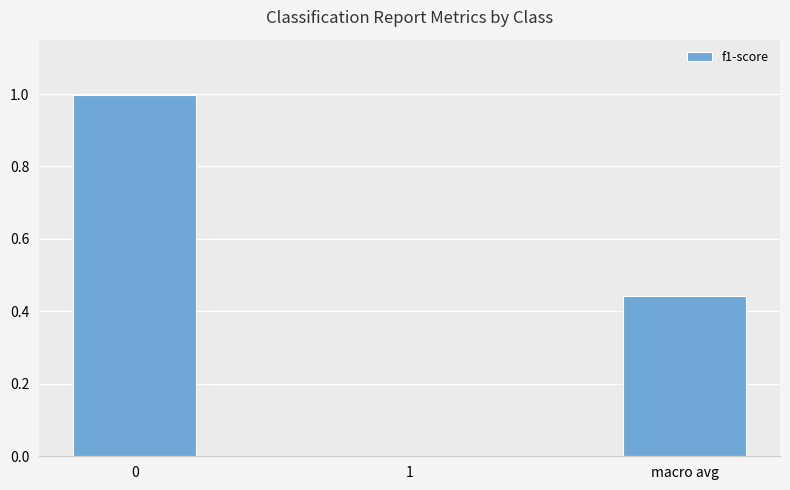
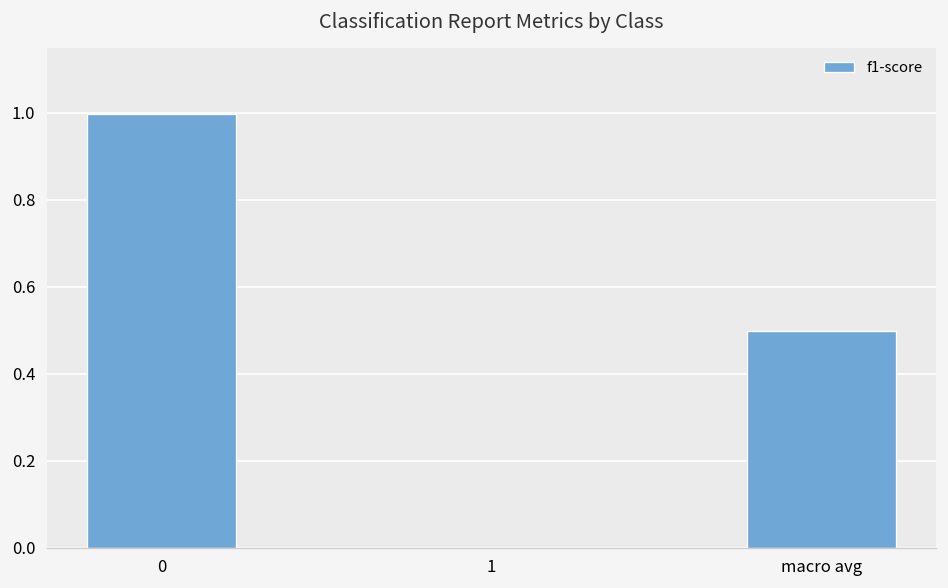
  {
    "0": 1.00,
    "1": 0.00,
-   "macro avg": 0.44
+   "macro avg": 0.50
  }
